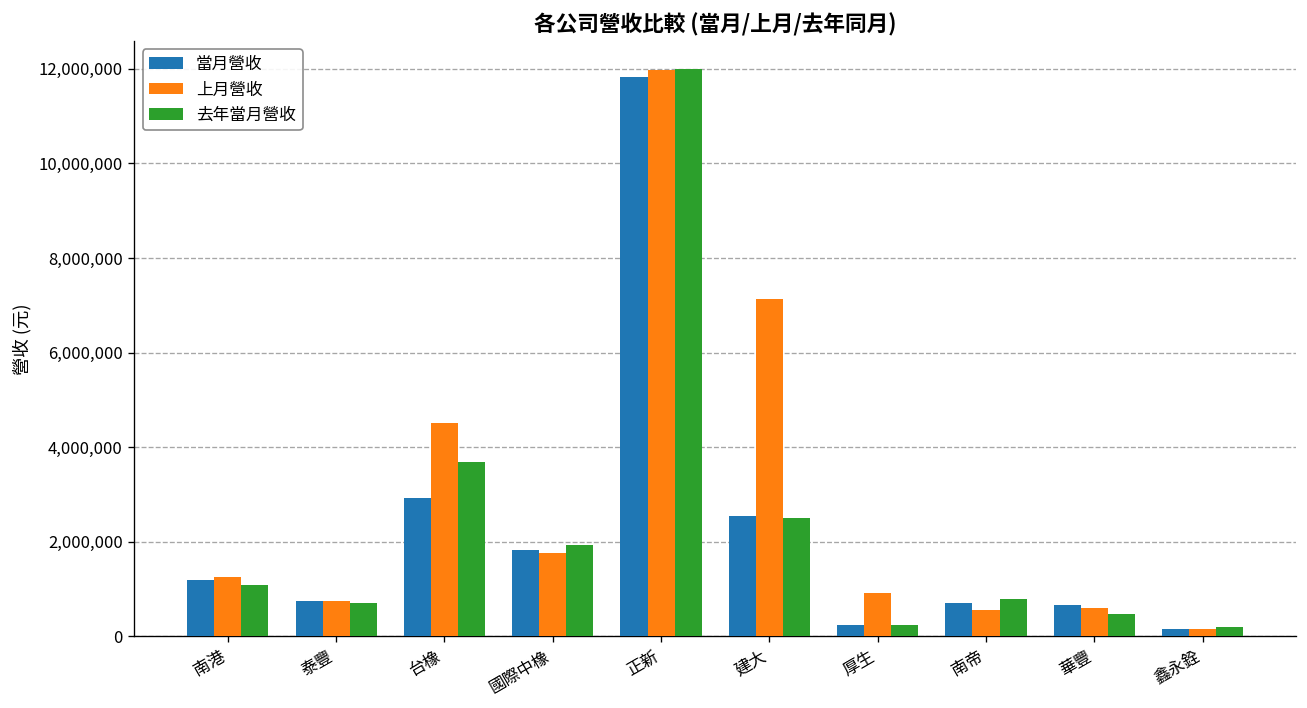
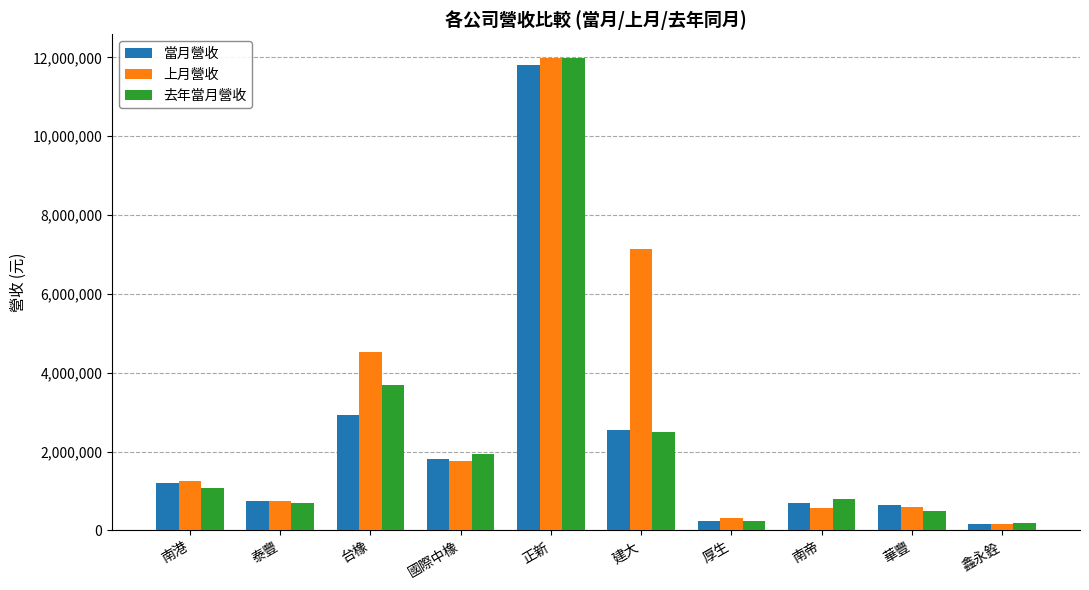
  {
    "當月營收": {
      "南港": "1,200,000",
      "泰豐": "700,000",
      "台橡": "2,900,000",
      "國際中橡": "1,800,000",
      "正新": "11,800,000",
      "建大": "2,500,000",
      "厚生": "300,000",
      "南帝": "700,000",
      "華豐": "700,000",
      "鑫永銓": "200,000"
    },
    "上月營收": {
      "南港": "1,200,000",
      "泰豐": "800,000",
      "台橡": "4,500,000",
      "國際中橡": "1,800,000",
      "正新": "12,000,000",
      "建大": "7,100,000",
-     "厚生": "900,000",
+     "厚生": "300,000",
      "南帝": "600,000",
      "華豐": "600,000",
      "鑫永銓": "200,000"
    },
    "去年當月營收": {
      "南港": "1,100,000",
      "泰豐": "700,000",
      "台橡": "3,700,000",
      "國際中橡": "1,900,000",
      "正新": "12,000,000",
      "建大": "2,500,000",
      "厚生": "200,000",
      "南帝": "800,000",
      "華豐": "500,000",
      "鑫永銓": "200,000"
    }
  }
